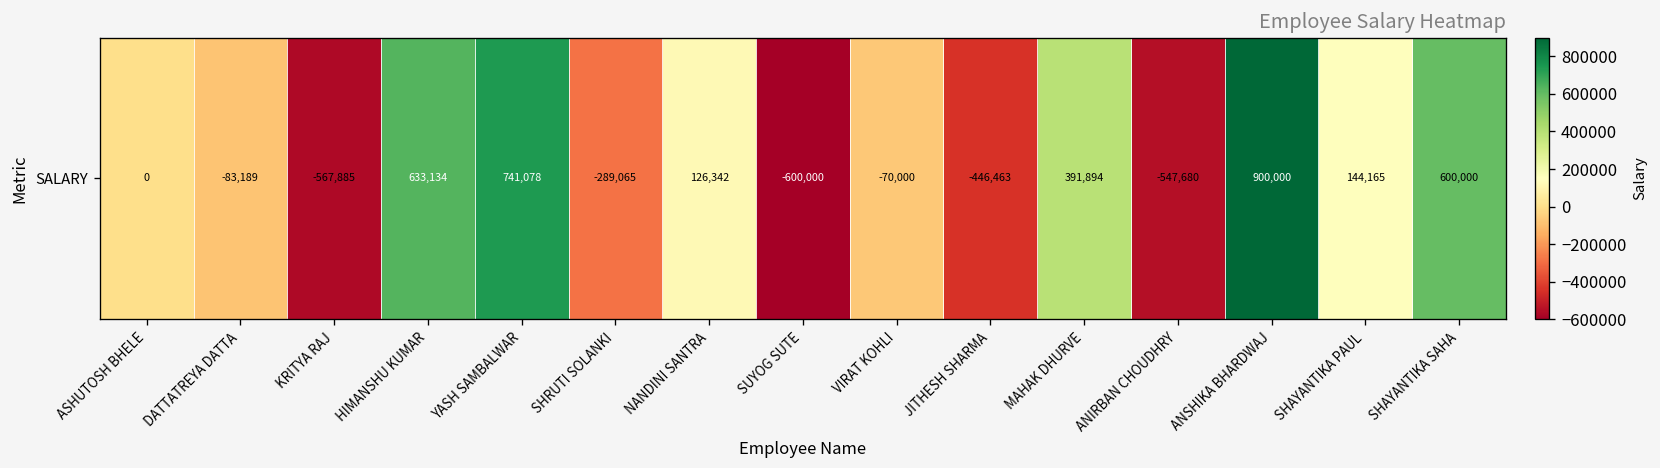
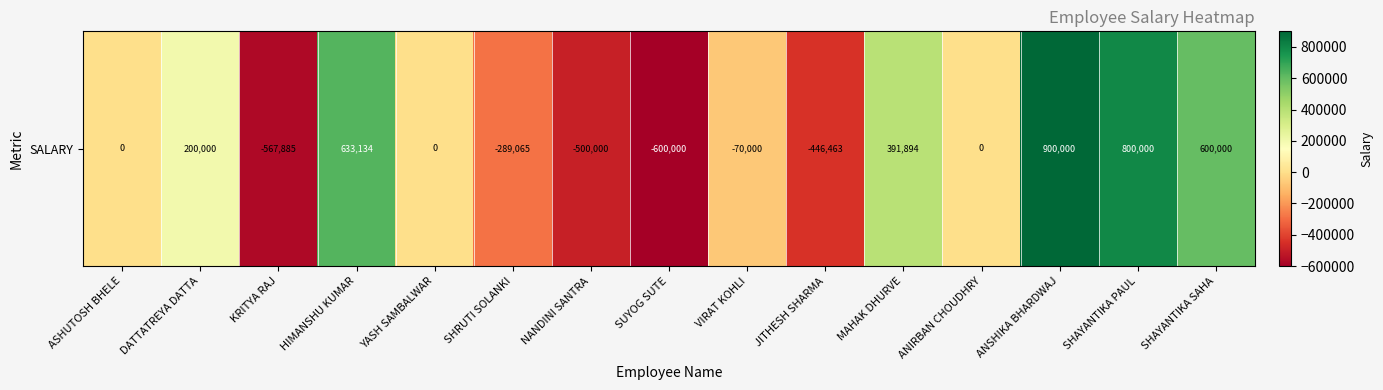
  {
    "SALARY": {
      "ASHUTOSH BHELE": "0",
-     "DATTATREYA DATTA": "-83,189",
+     "DATTATREYA DATTA": "200,000",
      "KRITYA RAJ": "-567,885",
      "HIMANSHU KUMAR": "633,134",
-     "YASH SAMBALWAR": "741,078",
+     "YASH SAMBALWAR": "0",
      "SHRUTI SOLANKI": "-289,065",
-     "NANDINI SANTRA": "126,342",
+     "NANDINI SANTRA": "-500,000",
      "SUYOG SUTE": "-600,000",
      "VIRAT KOHLI": "-70,000",
      "JITHESH SHARMA": "-446,463",
      "MAHAK DHURVE": "391,894",
-     "ANIRBAN CHOUDHRY": "-547,680",
+     "ANIRBAN CHOUDHRY": "0",
      "ANSHIKA BHARDWAJ": "900,000",
-     "SHAYANTIKA PAUL": "144,165",
+     "SHAYANTIKA PAUL": "800,000",
      "SHAYANTIKA SAHA": "600,000"
    }
  }
